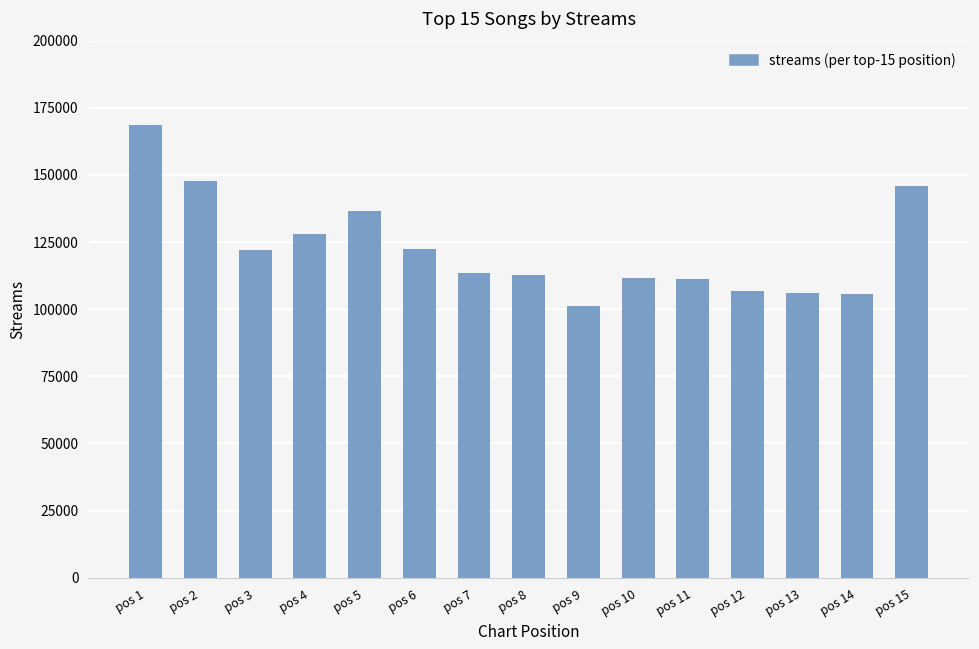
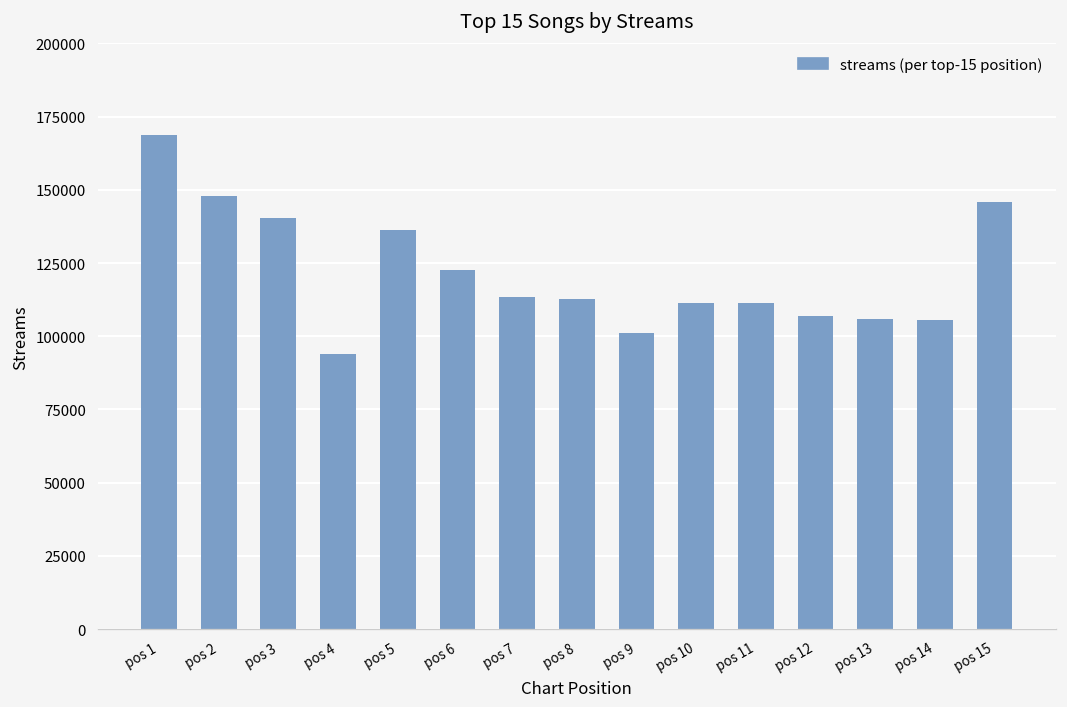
  {
    "pos 1": 169000,
    "pos 2": 148000,
-   "pos 3": 122000,
-   "pos 4": 128000,
+   "pos 3": 140000,
+   "pos 4": 94000,
    "pos 5": 136000,
    "pos 6": 122000,
    "pos 7": 114000,
    "pos 8": 113000,
    "pos 9": 101000,
    "pos 10": 111000,
    "pos 11": 111000,
    "pos 12": 107000,
    "pos 13": 106000,
    "pos 14": 106000,
    "pos 15": 146000
  }
